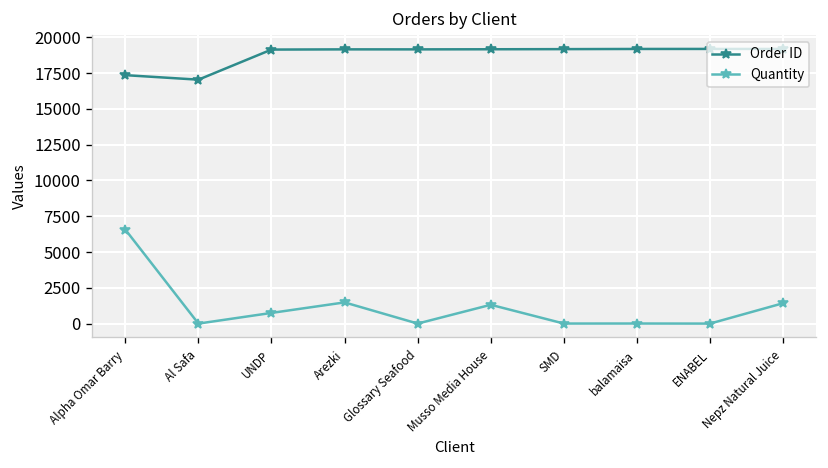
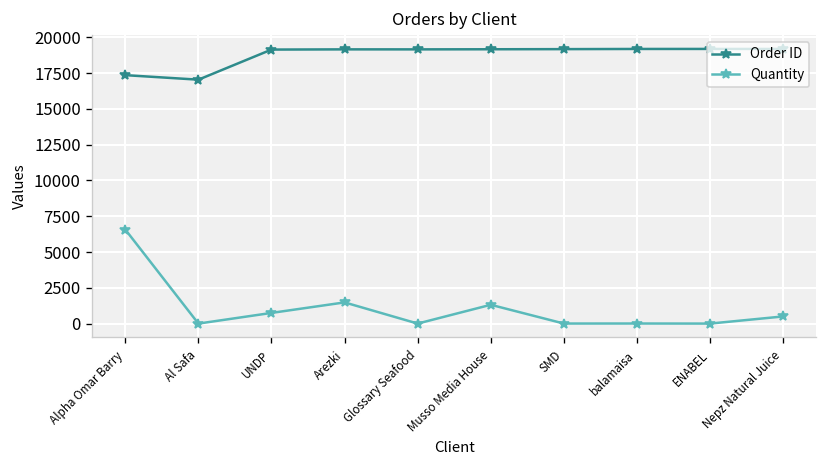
  {
    "Order ID": {
      "Alpha Omar Barry": 17400,
      "Al Safa": 17000,
      "UNDP": 19100,
      "Arezki": 19200,
      "Glossary Seafood": 19200,
      "Musso Media House": 19200,
      "SMD": 19200,
      "balamaisa": 19200
    },
    "Quantity": {
      "Alpha Omar Barry": 6600,
      "Al Safa": 0,
      "UNDP": 700,
      "Arezki": 1500,
      "Glossary Seafood": 0,
      "Musso Media House": 1300,
      "SMD": 0,
      "balamaisa": 0,
      "ENABEL": 0,
-     "Nepz Natural Juice": 1400
+     "Nepz Natural Juice": 500
    }
  }
